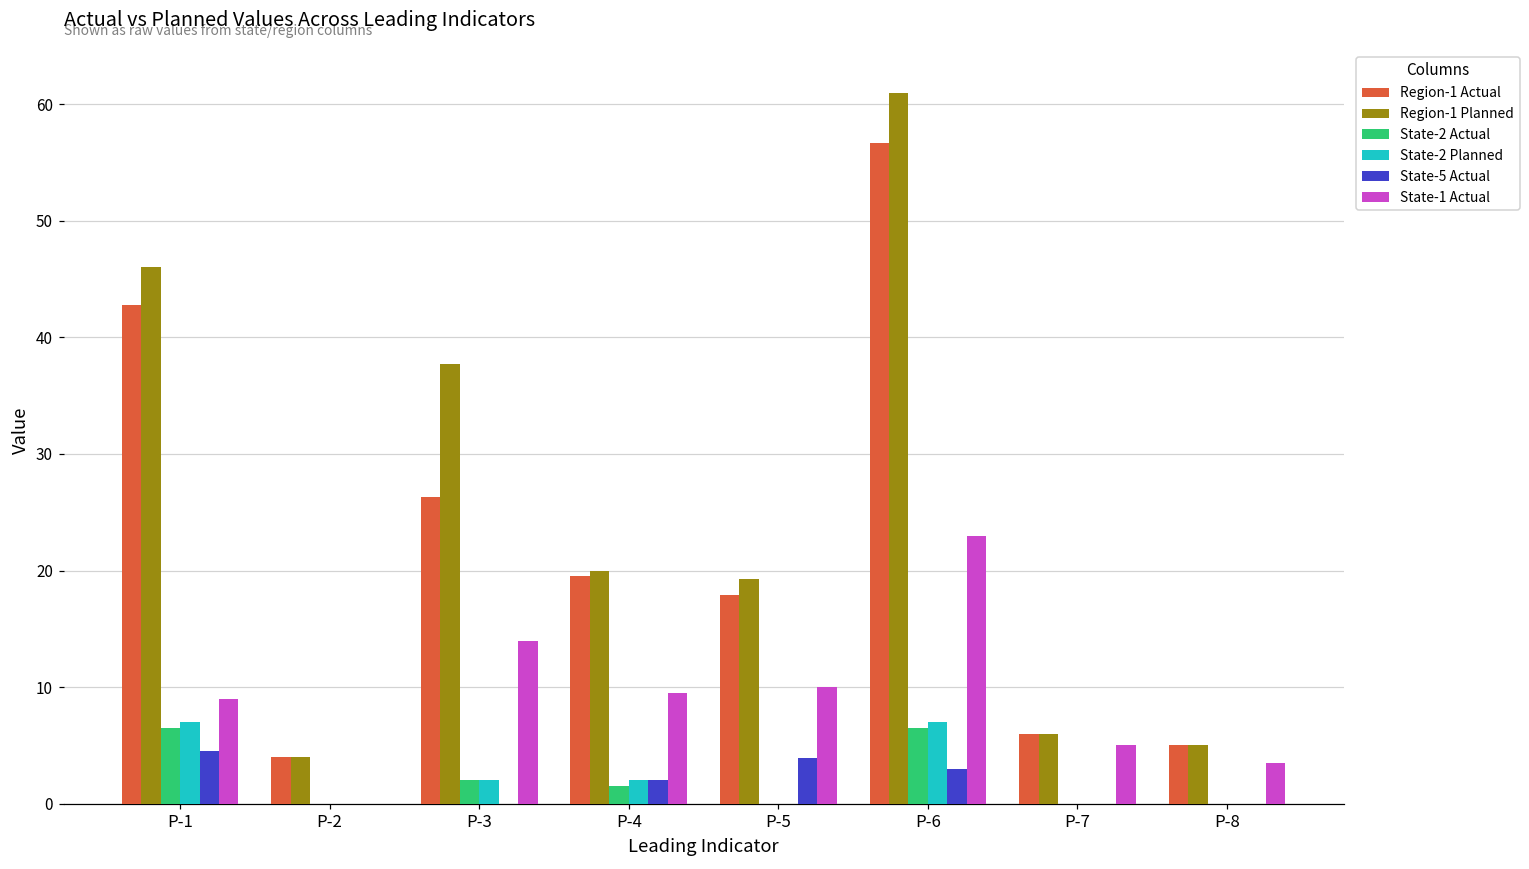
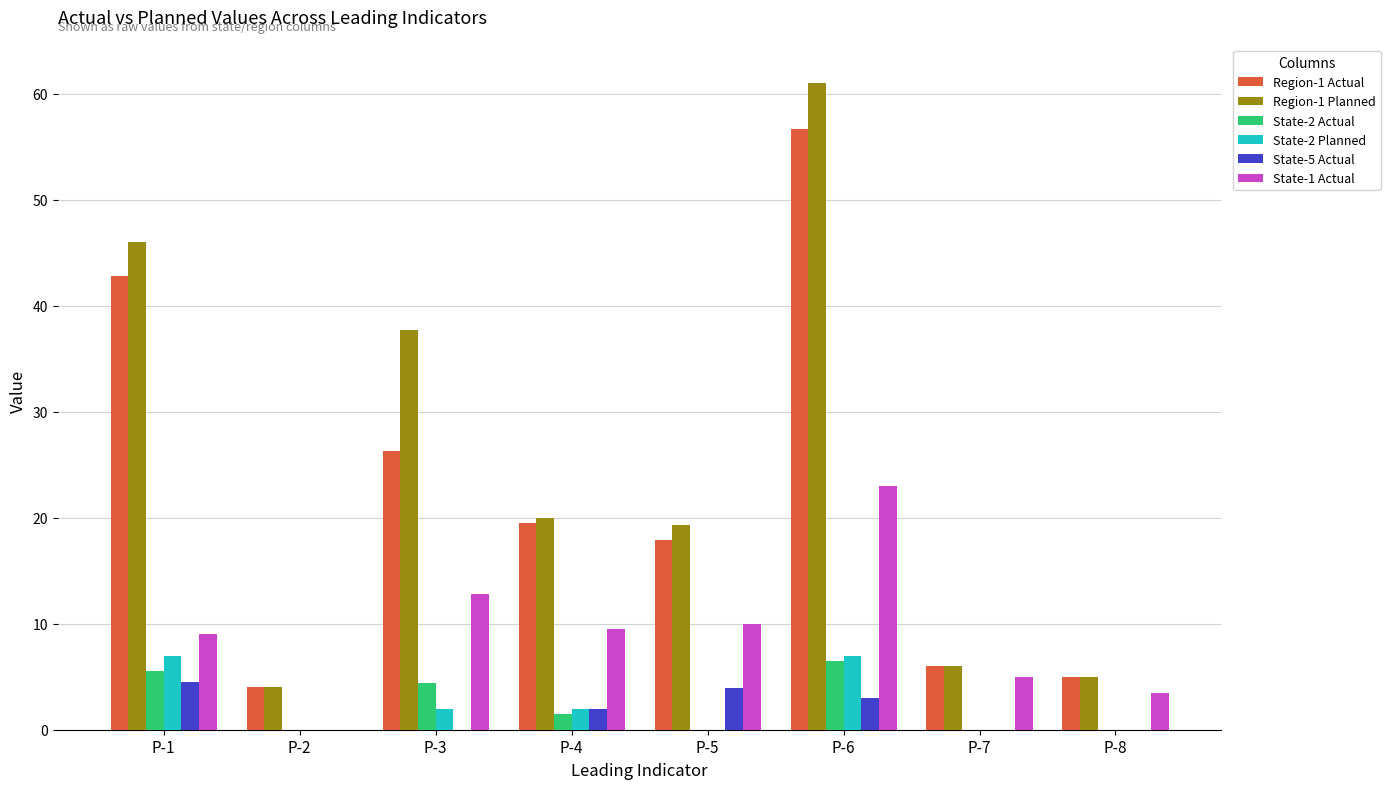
  {
    "Region-1 Actual": {
      "P-1": 42.8,
      "P-2": 4.0,
      "P-3": 26.3,
      "P-4": 19.5,
      "P-5": 17.9,
      "P-6": 56.7,
      "P-7": 6.0,
      "P-8": 5.0
    },
    "Region-1 Planned": {
      "P-1": 46.0,
      "P-2": 4.0,
      "P-3": 37.7,
      "P-4": 20.0,
      "P-5": 19.3,
      "P-6": 61.0,
      "P-7": 6.0,
      "P-8": 5.0
    },
    "State-2 Actual": {
-     "P-1": 6.5,
+     "P-1": 5.5,
      "P-2": 0.0,
-     "P-3": 2.0,
+     "P-3": 4.4,
      "P-4": 1.5,
      "P-5": 0.0,
      "P-6": 6.5,
      "P-7": 0.0,
      "P-8": 0.0
    },
    "State-2 Planned": {
      "P-1": 7.0,
      "P-2": 0.0,
      "P-3": 2.0,
      "P-4": 2.0,
      "P-5": 0.0,
      "P-6": 7.0,
      "P-7": 0.0,
      "P-8": 0.0
    },
    "State-5 Actual": {
      "P-1": 4.5,
      "P-2": 0.0,
      "P-3": 0.0,
      "P-4": 2.0,
      "P-5": 3.9,
      "P-6": 3.0,
      "P-7": 0.0,
      "P-8": 0.0
    },
    "State-1 Actual": {
      "P-1": 9.0,
      "P-2": 0.0,
-     "P-3": 14.0,
+     "P-3": 12.8,
      "P-4": 9.5,
      "P-5": 10.0,
      "P-6": 23.0,
      "P-7": 5.0,
      "P-8": 3.5
    }
  }
